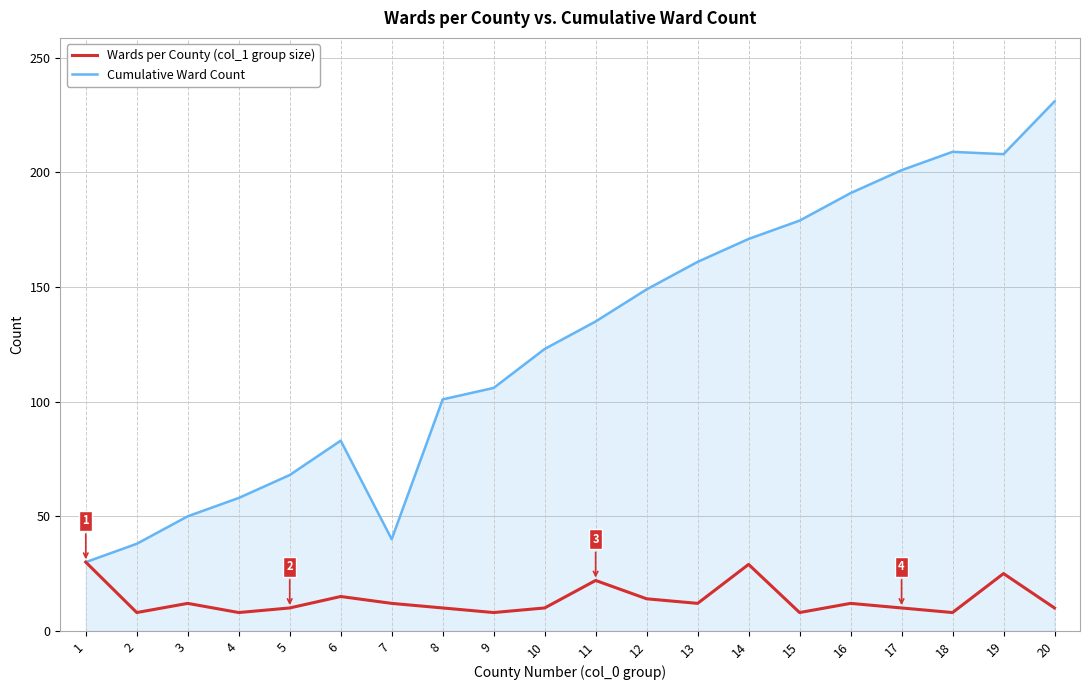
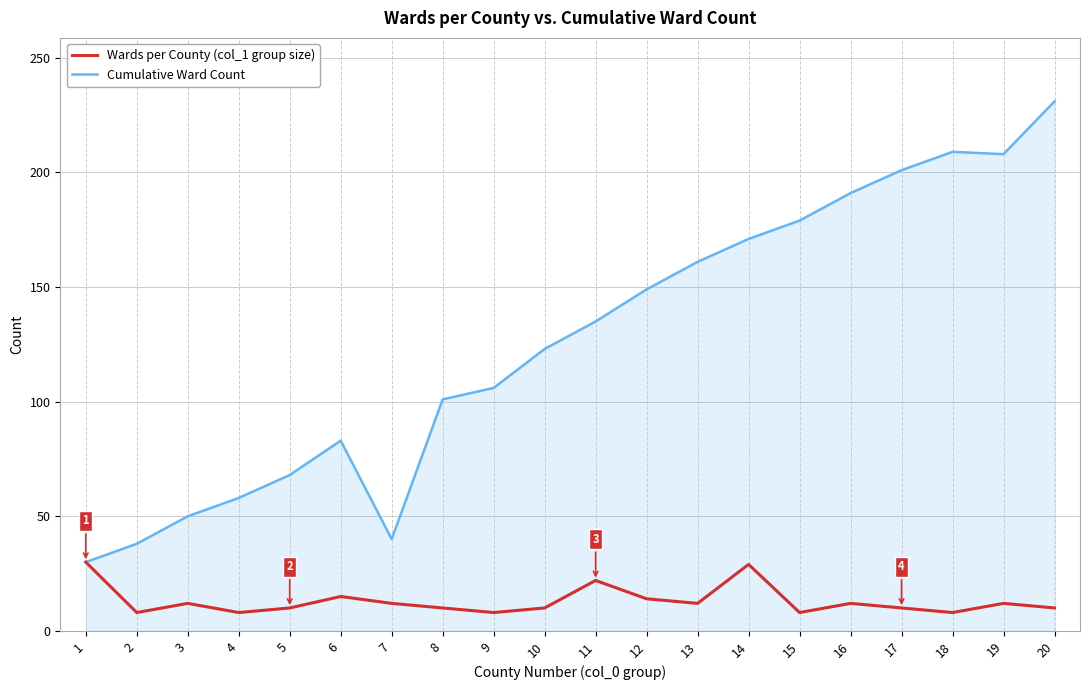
  {
    "Wards per County (col_1 group size)": {
      "2": 8,
      "3": 12,
      "4": 8,
      "6": 15,
      "7": 12,
      "8": 10,
      "9": 8,
      "10": 10,
      "12": 14,
      "13": 12,
      "14": 29,
      "15": 8,
      "16": 12,
      "18": 8,
-     "19": 25,
+     "19": 12,
      "20": 10
    },
    "Cumulative Ward Count": {
      "2": 38,
      "3": 50,
      "4": 58,
      "5": 68,
      "6": 83,
      "7": 40,
      "8": 101,
      "9": 106,
      "10": 123,
      "11": 135,
      "12": 149,
      "13": 161,
      "14": 171,
      "15": 179,
      "16": 191,
      "17": 201,
      "18": 209,
      "19": 208,
      "20": 231
    }
  }
